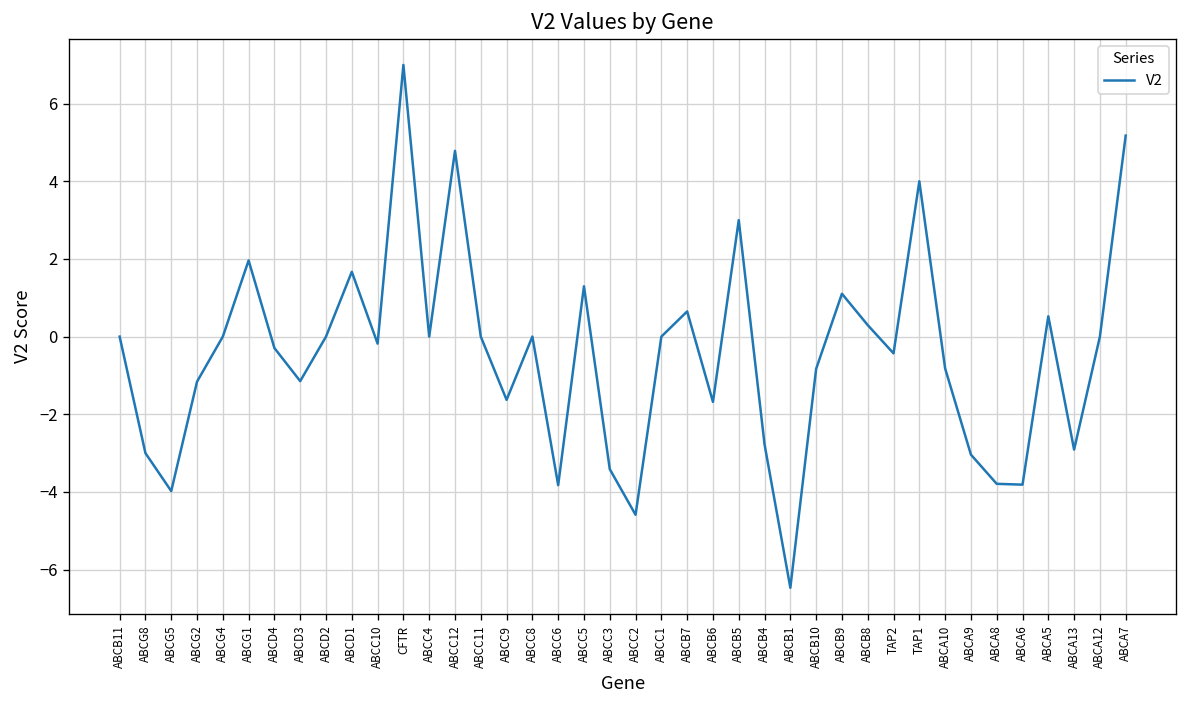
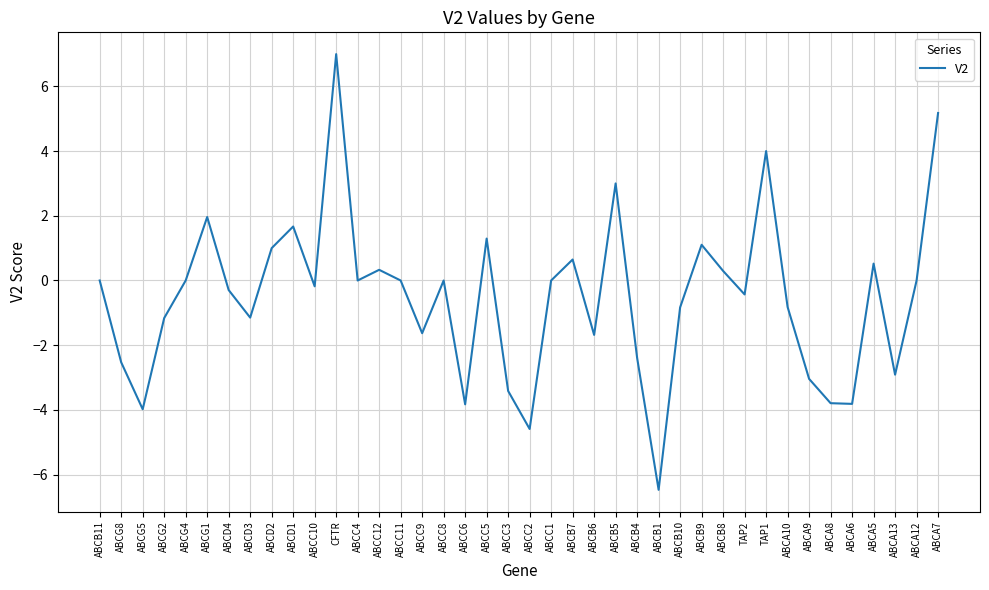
  {
    "ABCB11": 0.0,
-   "ABCG8": -3.0,
+   "ABCG8": -2.5,
    "ABCG5": -4.0,
    "ABCG2": -1.2,
    "ABCG4": 0.0,
    "ABCG1": 2.0,
    "ABCD4": -0.3,
    "ABCD3": -1.1,
-   "ABCD2": 0,
+   "ABCD2": 1,
    "ABCD1": 1.7,
    "ABCC10": -0.2,
    "CFTR": 7.0,
    "ABCC4": 0.0,
-   "ABCC12": 4.8,
+   "ABCC12": 0.3,
    "ABCC11": 0.0,
    "ABCC9": -1.6,
    "ABCC8": 0.0,
    "ABCC6": -3.8,
    "ABCC5": 1.3,
    "ABCC3": -3.4,
    "ABCC2": -4.6,
    "ABCC1": 0.0,
    "ABCB7": 0.6,
    "ABCB6": -1.7,
    "ABCB5": 3.0,
-   "ABCB4": -2.8,
+   "ABCB4": -2.4,
    "ABCB1": -6.5,
    "ABCB10": -0.8,
    "ABCB9": 1.1,
    "ABCB8": 0.3,
    "TAP2": -0.4,
    "TAP1": 4.0,
    "ABCA10": -0.8,
    "ABCA9": -3.0,
    "ABCA8": -3.8,
    "ABCA6": -3.8,
    "ABCA5": 0.5,
    "ABCA13": -2.9,
    "ABCA12": 0.0,
    "ABCA7": 5.2
  }
